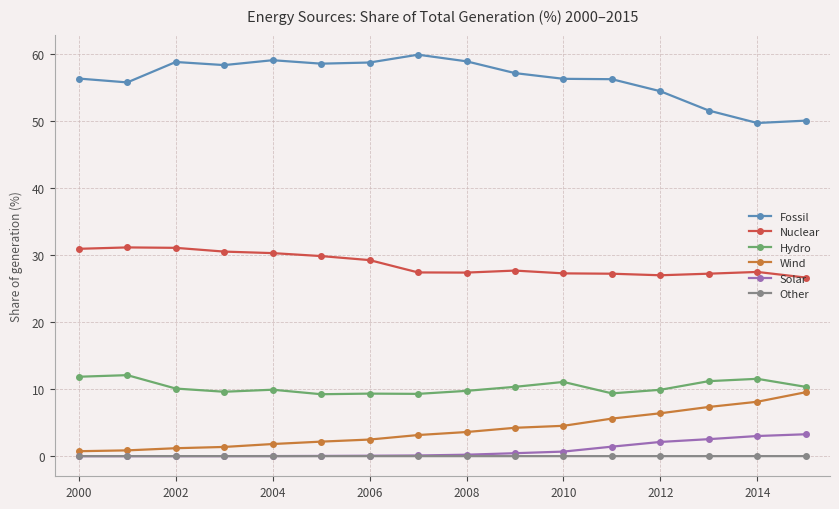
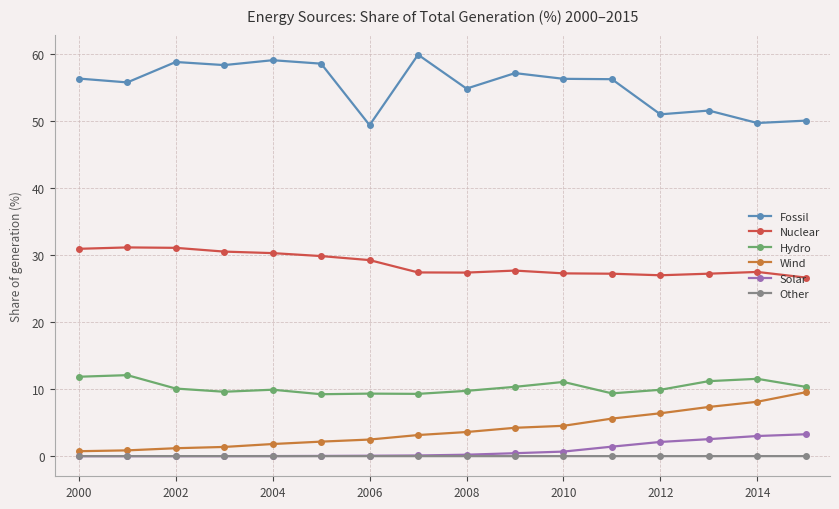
  {
    "Fossil": {
      "2000": 56,
      "2002": 59,
      "2004": 59,
-     "2006": 59,
-     "2008": 59,
+     "2006": 49,
+     "2008": 55,
      "2010": 56,
-     "2012": 54,
+     "2012": 51,
      "2014": 50
    }
  }
